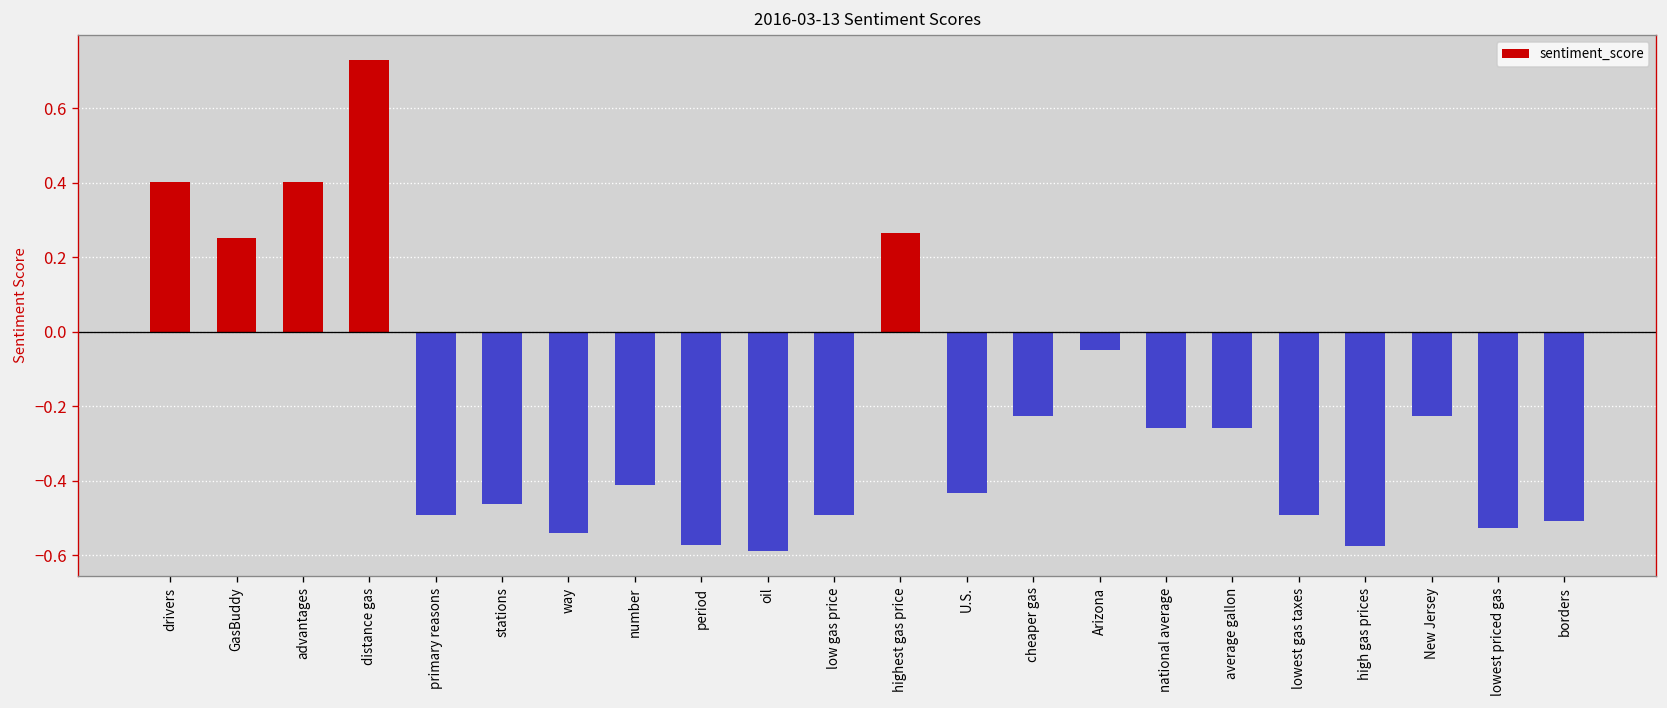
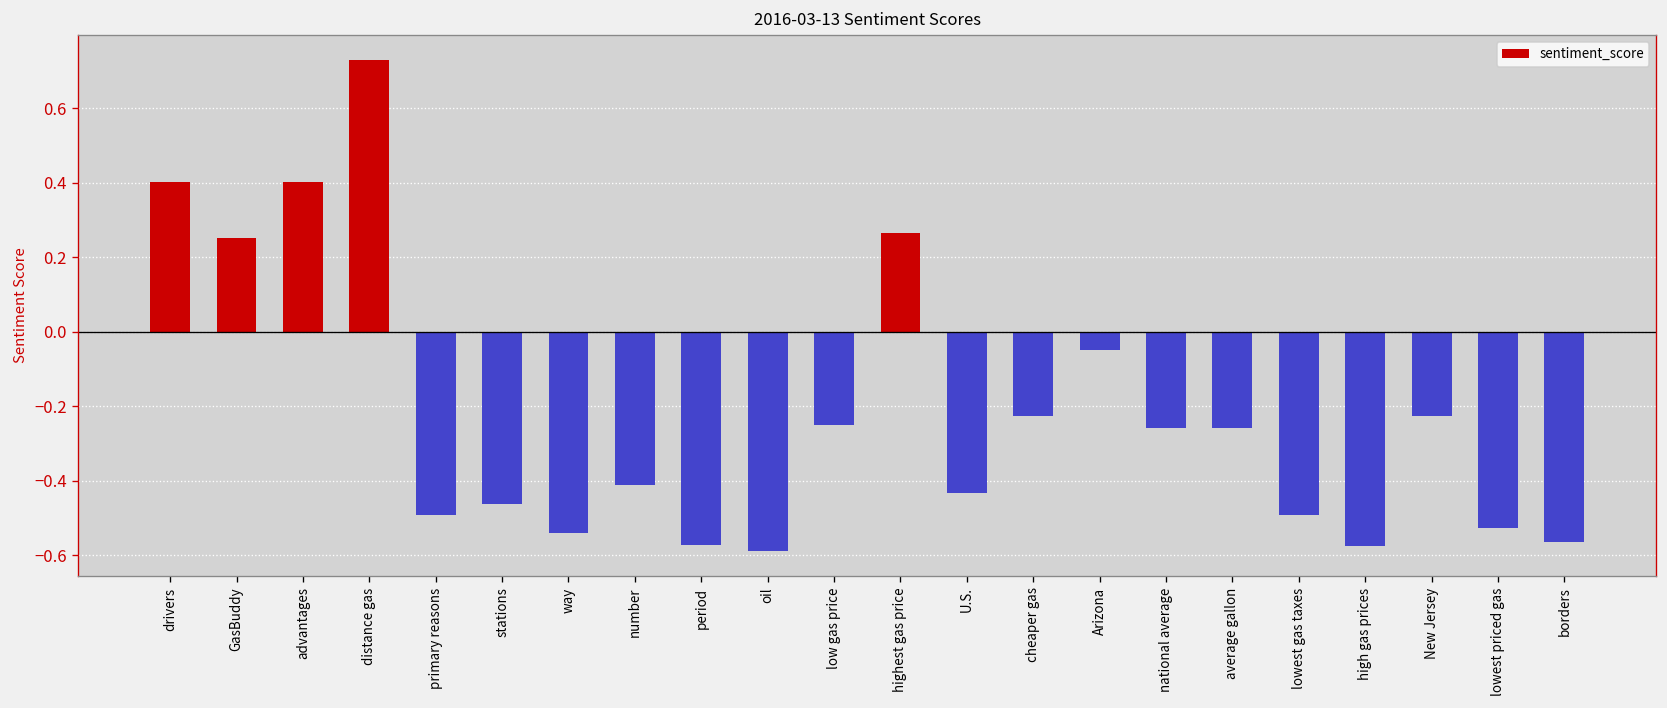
  {
    "drivers": 0.40,
    "GasBuddy": 0.25,
    "advantages": 0.40,
    "distance gas": 0.73,
    "primary reasons": -0.49,
    "stations": -0.46,
    "way": -0.54,
    "number": -0.41,
    "period": -0.57,
    "oil": -0.59,
-   "low gas price": -0.49,
+   "low gas price": -0.25,
    "highest gas price": 0.26,
    "U.S.": -0.43,
    "cheaper gas": -0.23,
    "Arizona": -0.05,
    "national average": -0.26,
    "average gallon": -0.26,
    "lowest gas taxes": -0.49,
    "high gas prices": -0.58,
    "New Jersey": -0.23,
    "lowest priced gas": -0.53,
-   "borders": -0.51
+   "borders": -0.56
  }
